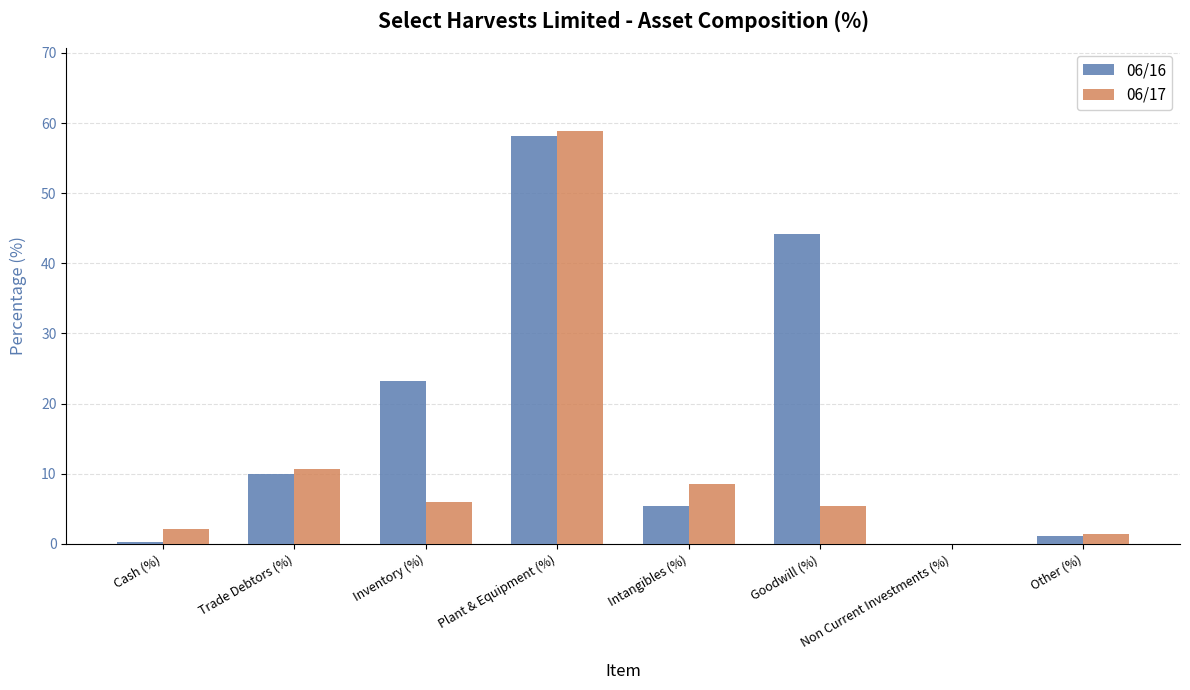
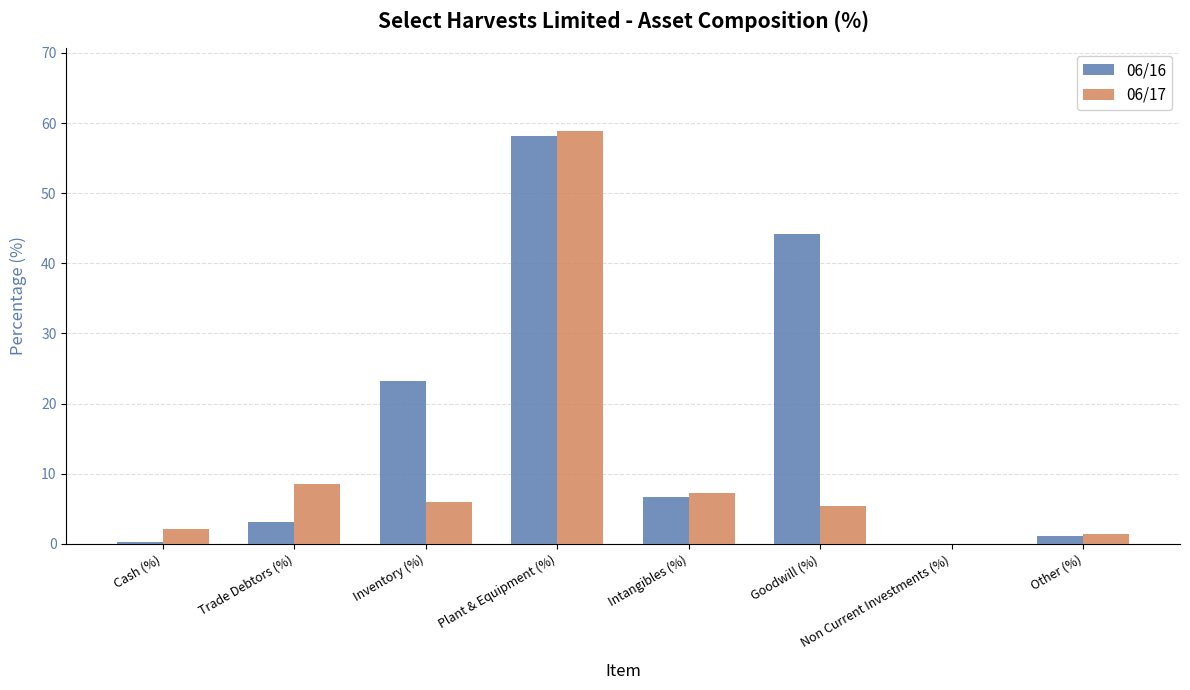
  {
    "06/16": {
-     "Trade Debtors (%)": 10,
+     "Trade Debtors (%)": 3,
      "Inventory (%)": 23,
      "Plant & Equipment (%)": 58,
-     "Intangibles (%)": 5,
+     "Intangibles (%)": 7,
      "Goodwill (%)": 44,
      "Non Current Investments (%)": 0,
      "Other (%)": 1
    },
    "06/17": {
      "Cash (%)": 2,
-     "Trade Debtors (%)": 11,
+     "Trade Debtors (%)": 9,
      "Inventory (%)": 6,
      "Plant & Equipment (%)": 59,
-     "Intangibles (%)": 8,
+     "Intangibles (%)": 7,
      "Goodwill (%)": 5,
      "Non Current Investments (%)": 0,
      "Other (%)": 1
    }
  }
